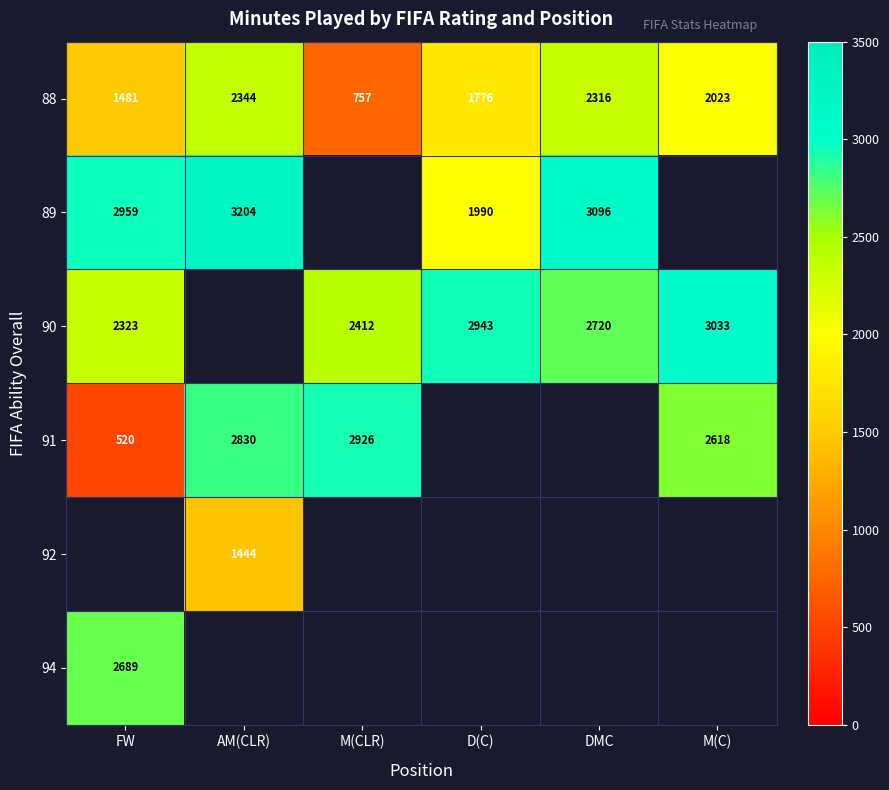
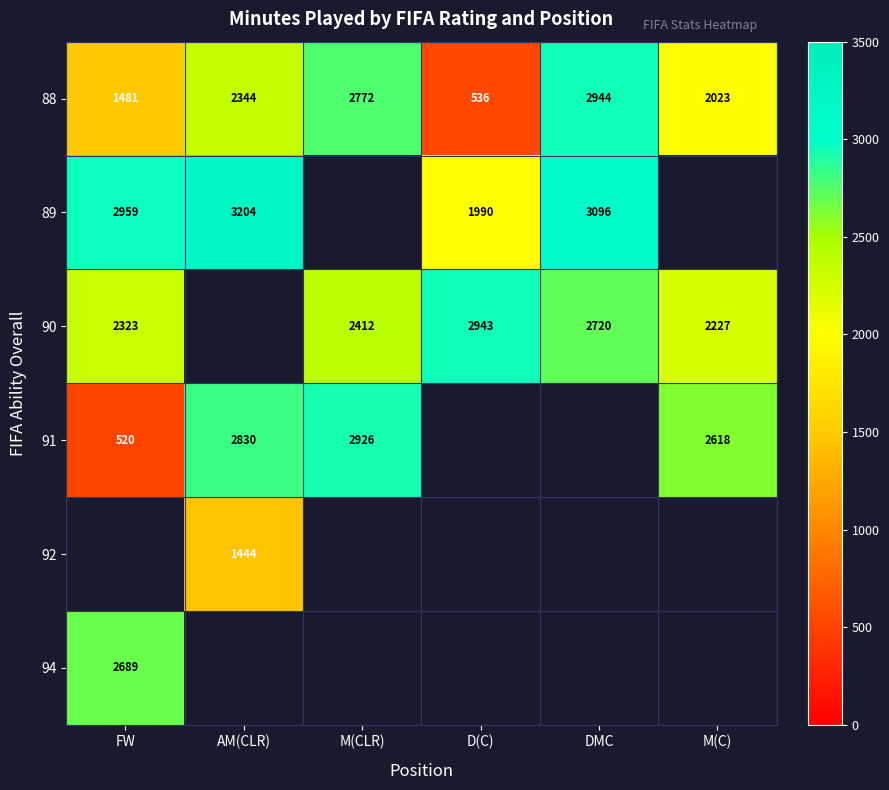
  {
    "88": {
      "FW": 1481,
      "AM(CLR)": 2344,
-     "M(CLR)": 757,
-     "D(C)": 1776,
-     "DMC": 2316,
+     "M(CLR)": 2772,
+     "D(C)": 536,
+     "DMC": 2944,
      "M(C)": 2023
    },
    "89": {
      "FW": 2959,
      "AM(CLR)": 3204,
      "D(C)": 1990,
      "DMC": 3096
    },
    "90": {
      "FW": 2323,
      "M(CLR)": 2412,
      "D(C)": 2943,
      "DMC": 2720,
-     "M(C)": 3033
+     "M(C)": 2227
    },
    "91": {
      "FW": 520,
      "AM(CLR)": 2830,
      "M(CLR)": 2926,
      "M(C)": 2618
    },
    "92": {
      "AM(CLR)": 1444
    },
    "94": {
      "FW": 2689
    }
  }
